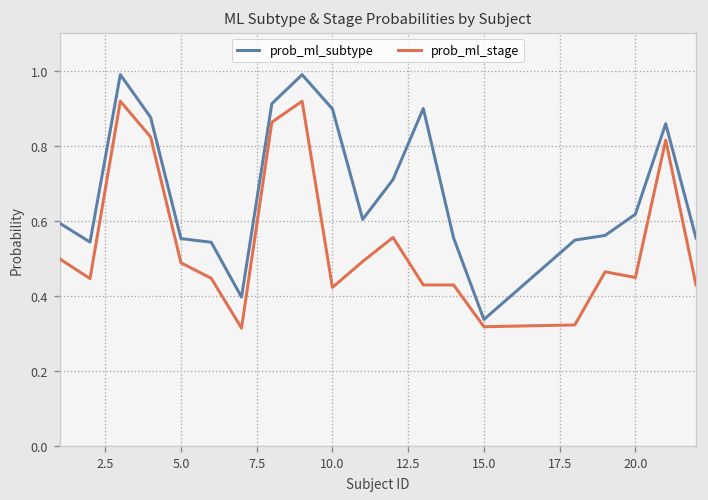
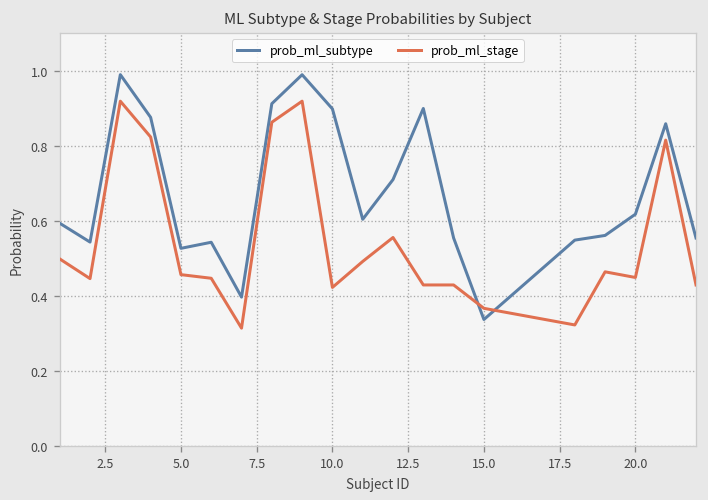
  {
    "prob_ml_subtype": {
-     "5.0": 0.55,
+     "5.0": 0.53,
      "10.0": 0.90,
      "15.0": 0.34,
      "20.0": 0.62
    },
    "prob_ml_stage": {
-     "5.0": 0.49,
+     "5.0": 0.46,
      "10.0": 0.42,
-     "15.0": 0.32,
+     "15.0": 0.37,
      "20.0": 0.45
    }
  }
